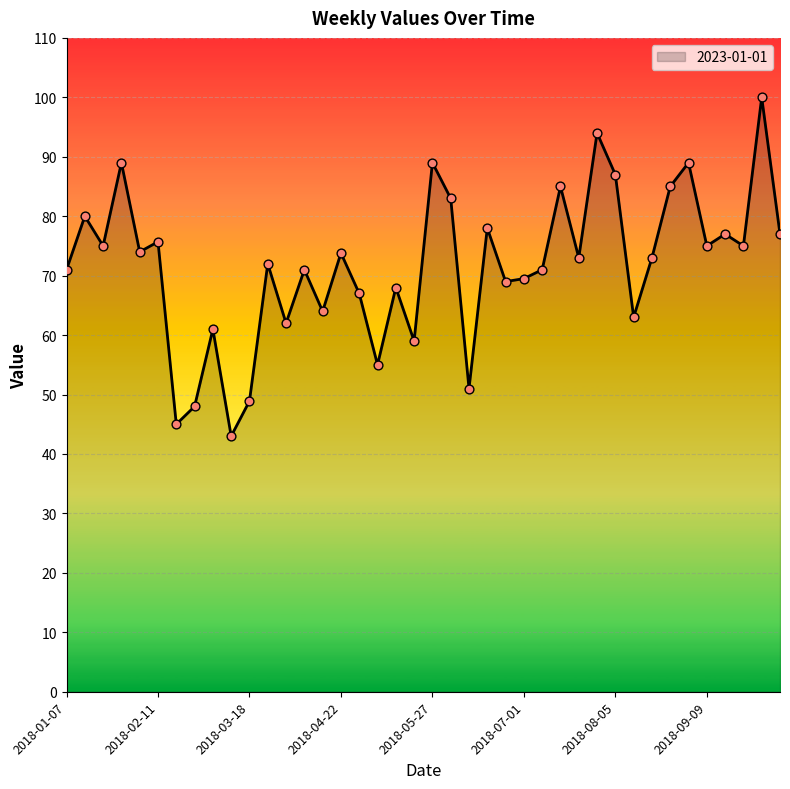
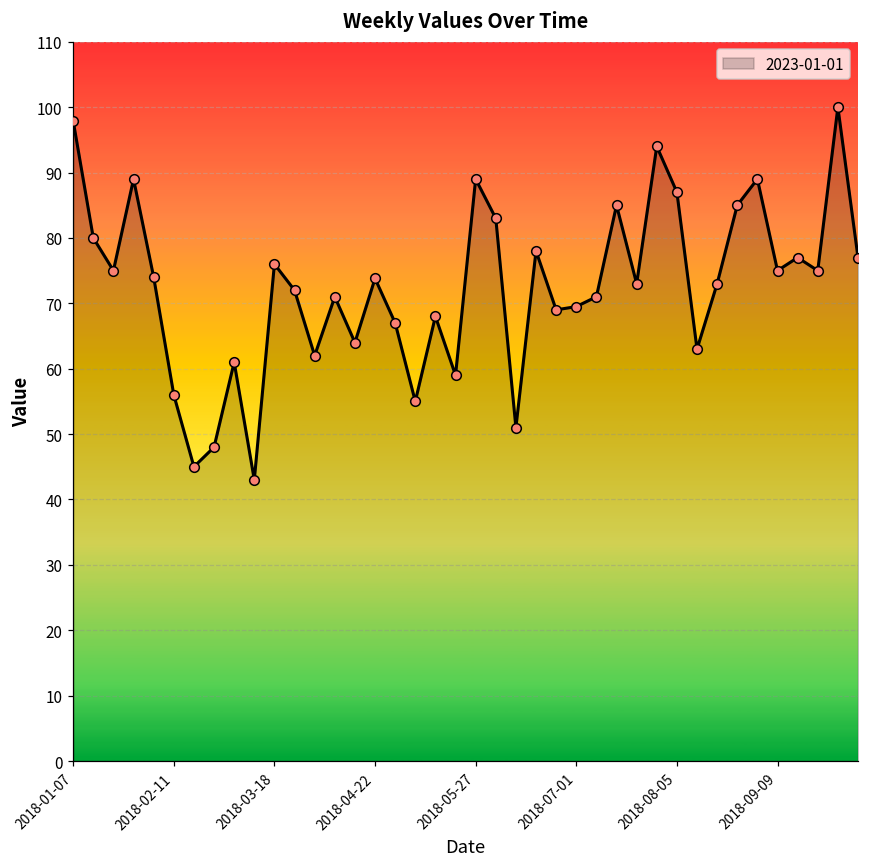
  {
-   "2018-01-07": 71,
-   "2018-02-11": 76,
-   "2018-03-18": 49,
+   "2018-01-07": 98,
+   "2018-02-11": 56,
+   "2018-03-18": 76,
    "2018-04-22": 74,
    "2018-05-27": 89,
    "2018-07-01": 70,
    "2018-08-05": 87,
    "2018-09-09": 75
  }
